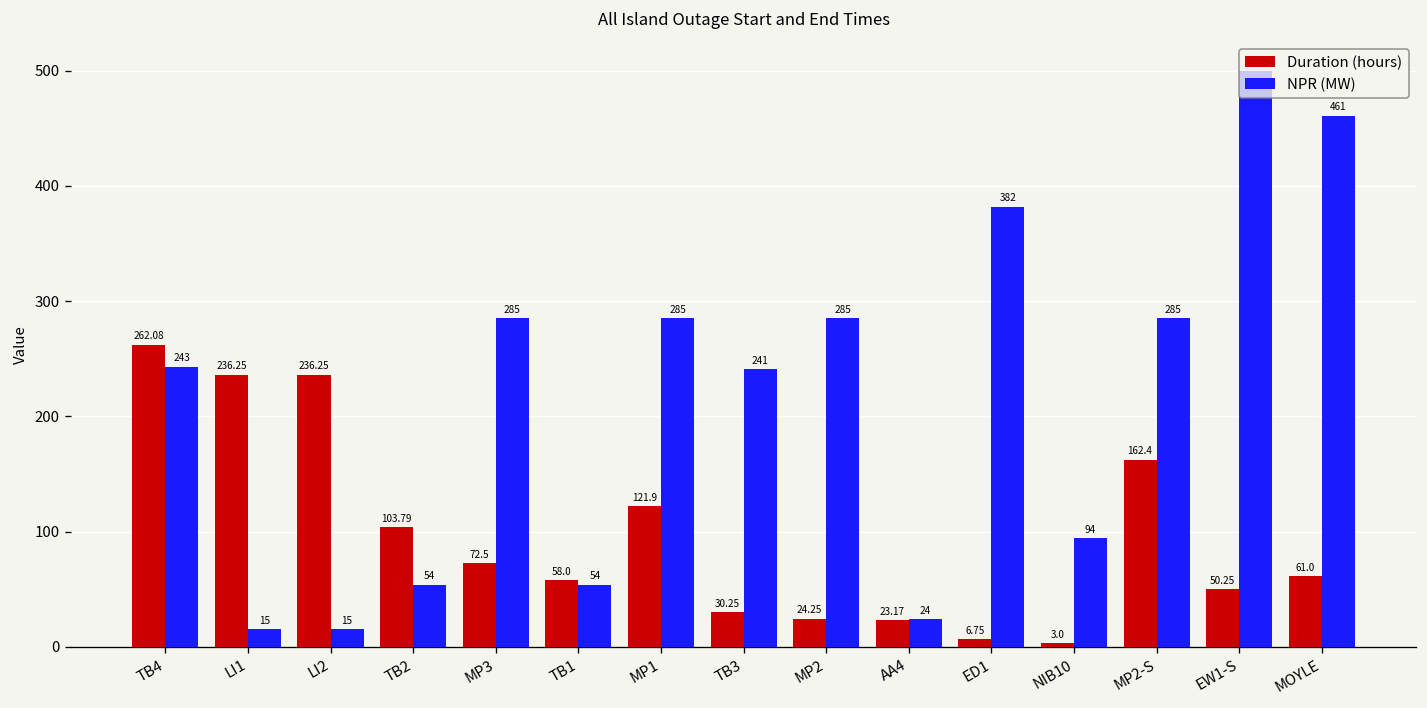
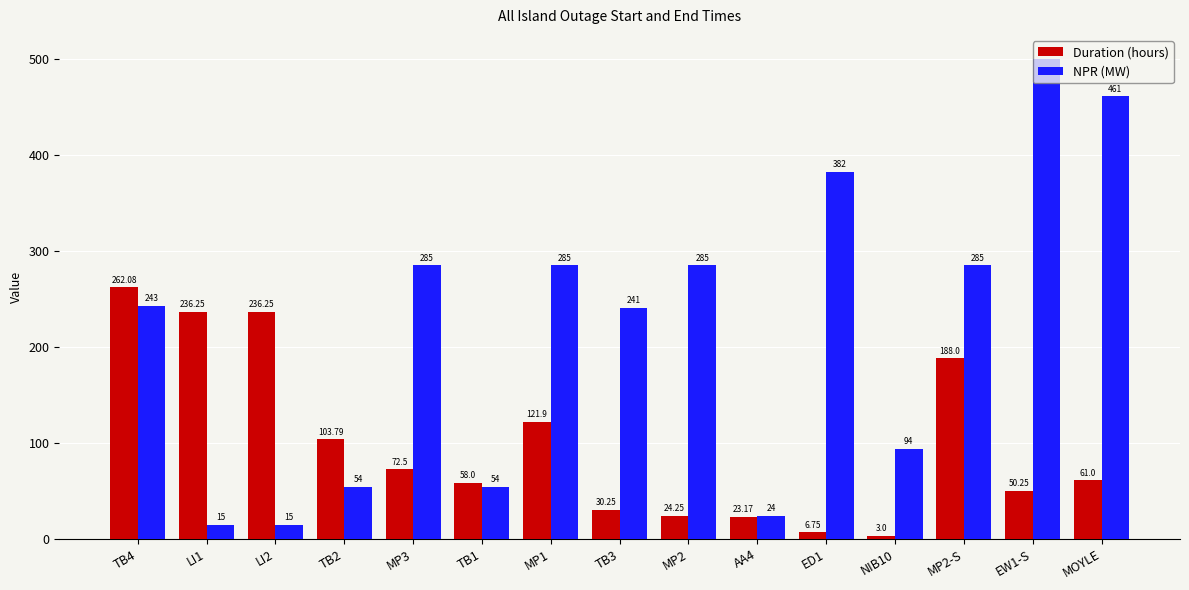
  {
    "Duration (hours)": {
      "TB4": 262.08,
      "LI1": 236.25,
      "LI2": 236.25,
      "TB2": 103.79,
      "MP3": 72.5,
      "TB1": 58.0,
      "MP1": 121.9,
      "TB3": 30.25,
      "MP2": 24.25,
      "AA4": 23.17,
      "ED1": 6.75,
      "NIB10": 3.0,
-     "MP2-S": 162.4,
+     "MP2-S": 188.0,
      "EW1-S": 50.25,
      "MOYLE": 61.0
    },
    "NPR (MW)": {
      "TB4": 243,
      "LI1": 15,
      "LI2": 15,
      "TB2": 54,
      "MP3": 285,
      "TB1": 54,
      "MP1": 285,
      "TB3": 241,
      "MP2": 285,
      "AA4": 24,
      "ED1": 382,
      "NIB10": 94,
      "MP2-S": 285,
      "MOYLE": 461
    }
  }
